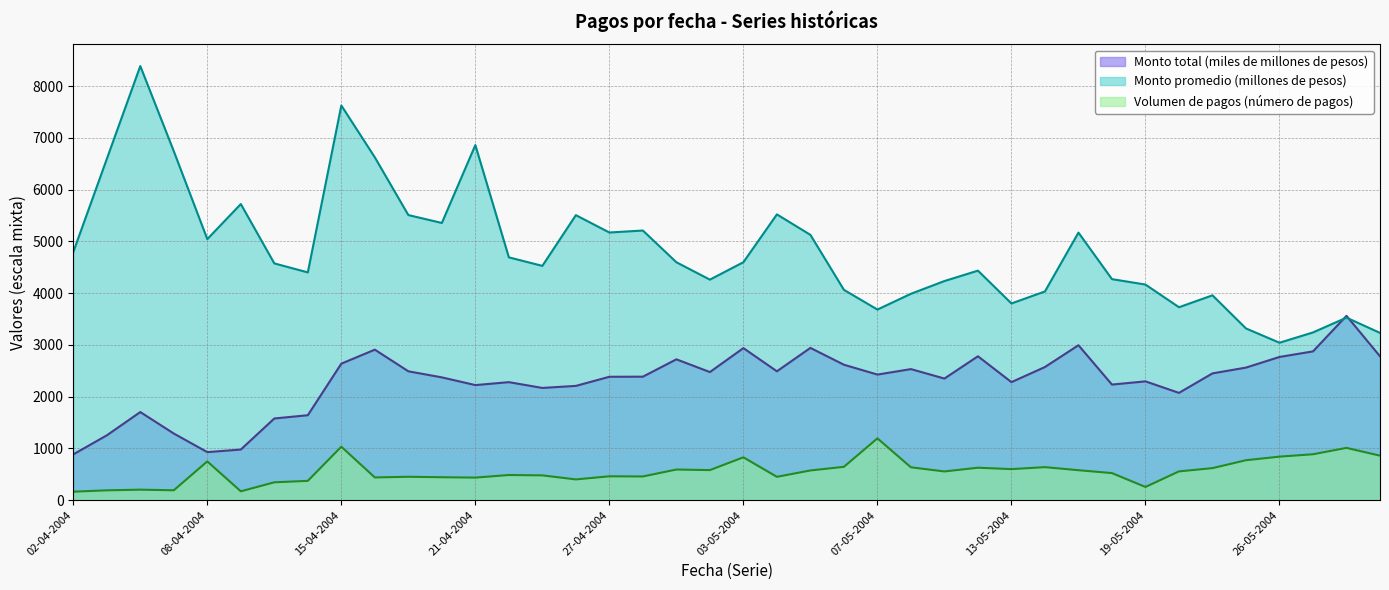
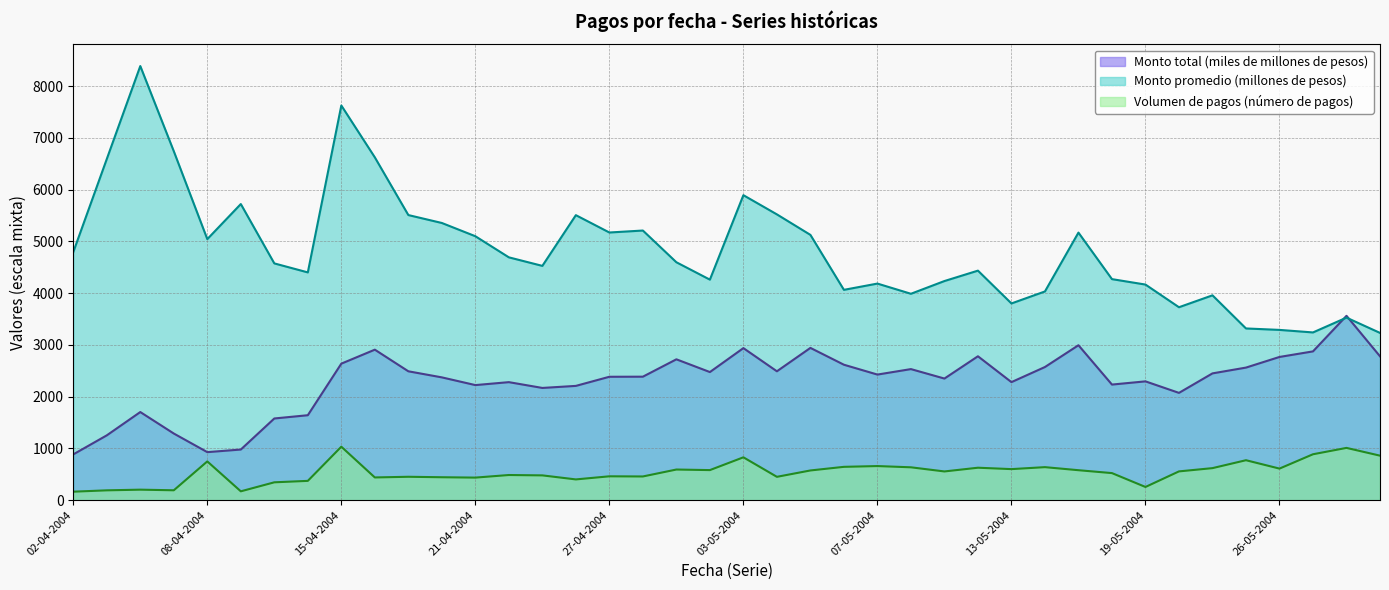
  {
    "Monto promedio (millones de pesos)": {
      "02-04-2004": 4800,
      "08-04-2004": 5000,
      "15-04-2004": 7600,
-     "21-04-2004": 6900,
+     "21-04-2004": 5100,
      "27-04-2004": 5200,
-     "03-05-2004": 4600,
-     "07-05-2004": 3700,
+     "03-05-2004": 5900,
+     "07-05-2004": 4200,
      "13-05-2004": 3800,
      "19-05-2004": 4200,
-     "26-05-2004": 3000
+     "26-05-2004": 3300
    },
    "Volumen de pagos (número de pagos)": {
      "02-04-2004": 200,
      "08-04-2004": 700,
      "15-04-2004": 1000,
      "21-04-2004": 400,
      "27-04-2004": 500,
      "03-05-2004": 800,
-     "07-05-2004": 1200,
+     "07-05-2004": 700,
      "13-05-2004": 600,
      "19-05-2004": 300,
-     "26-05-2004": 800
+     "26-05-2004": 600
    }
  }
